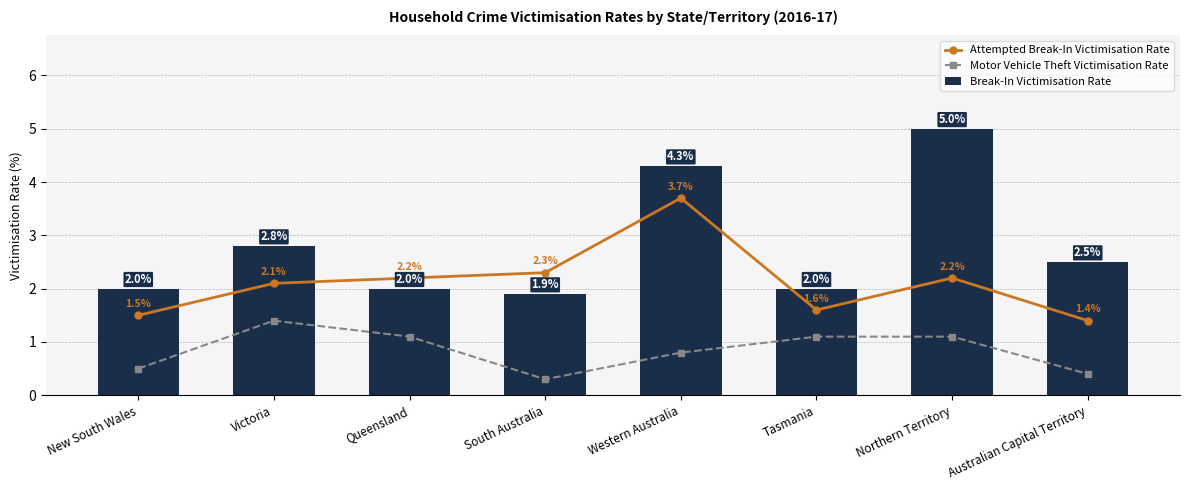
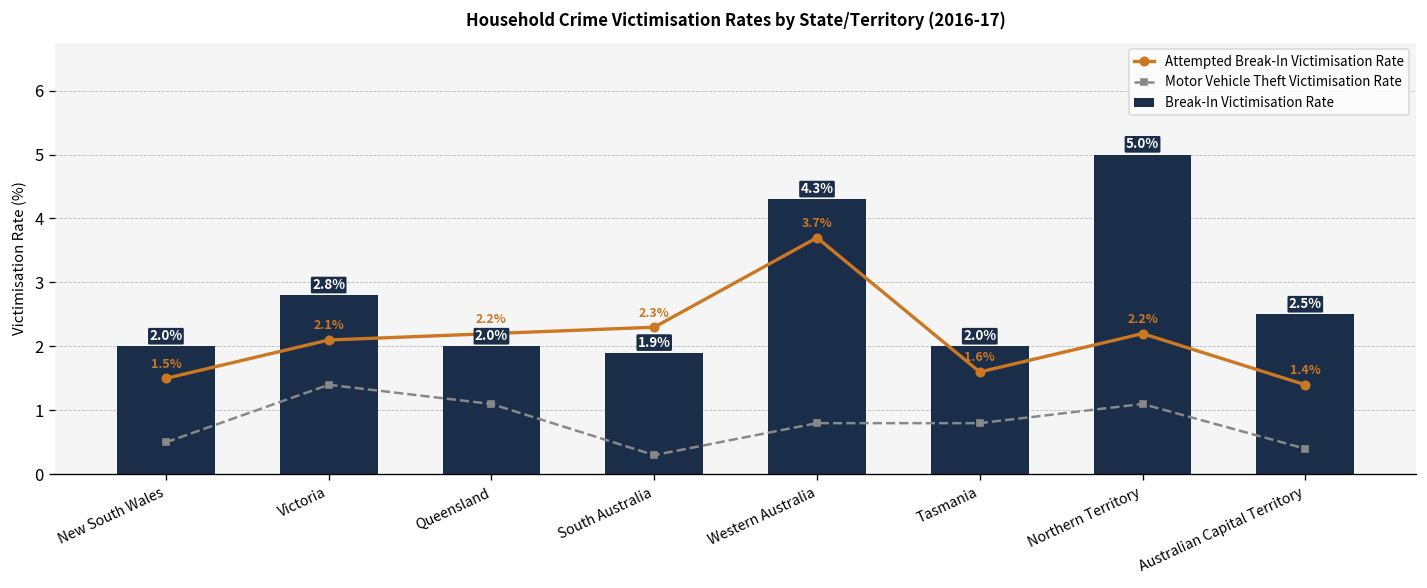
  {
    "Attempted Break-In Victimisation Rate": {
      "New South Wales": "1.5%",
      "Victoria": "2.1%",
      "South Australia": "2.3%",
      "Western Australia": "3.7%",
      "Tasmania": "1.6%",
      "Northern Territory": "2.2%",
      "Australian Capital Territory": "1.4%"
    },
    "Motor Vehicle Theft Victimisation Rate": {
      "New South Wales": "0.5",
      "Victoria": "1.4",
      "Queensland": "1.1",
      "South Australia": "0.3",
      "Western Australia": "0.8",
-     "Tasmania": "1.1",
+     "Tasmania": "0.8",
      "Northern Territory": "1.1",
      "Australian Capital Territory": "0.4"
    }
  }
